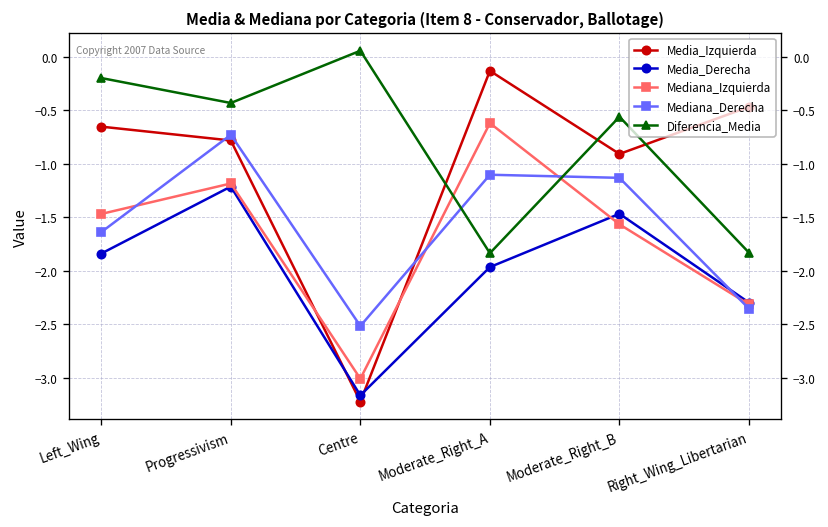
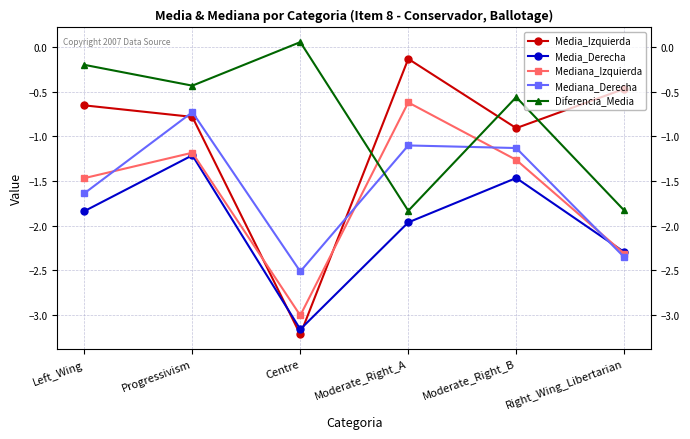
  {
    "Media_Izquierda": {
      "Left_Wing": -0.7,
      "Progressivism": -0.8,
      "Centre": -3.2,
      "Moderate_Right_A": -0.1,
      "Moderate_Right_B": -0.9
    },
    "Media_Derecha": {
      "Left_Wing": -1.8,
      "Progressivism": -1.2,
      "Centre": -3.2,
      "Moderate_Right_A": -2.0,
      "Moderate_Right_B": -1.5
    },
    "Mediana_Izquierda": {
      "Left_Wing": -1.5,
      "Progressivism": -1.2,
      "Centre": -3.0,
      "Moderate_Right_A": -0.6,
-     "Moderate_Right_B": -1.6
+     "Moderate_Right_B": -1.3
    },
    "Mediana_Derecha": {
      "Left_Wing": -1.6,
      "Progressivism": -0.7,
      "Centre": -2.5,
      "Moderate_Right_A": -1.1,
      "Moderate_Right_B": -1.1,
      "Right_Wing_Libertarian": -2.4
    },
    "Diferencia_Media": {
      "Progressivism": -0.4,
      "Centre": 0.1,
      "Moderate_Right_A": -1.8,
      "Moderate_Right_B": -0.6,
      "Right_Wing_Libertarian": -1.8
    }
  }
